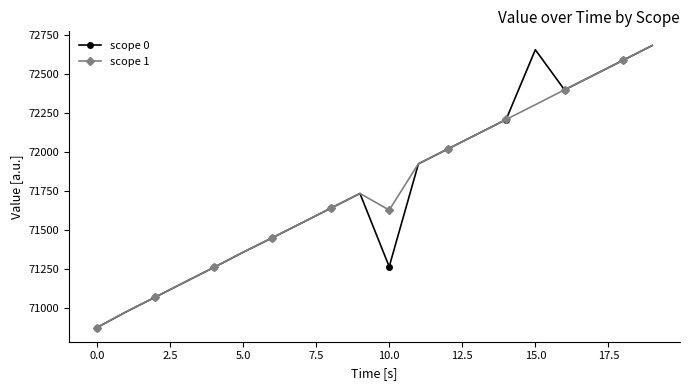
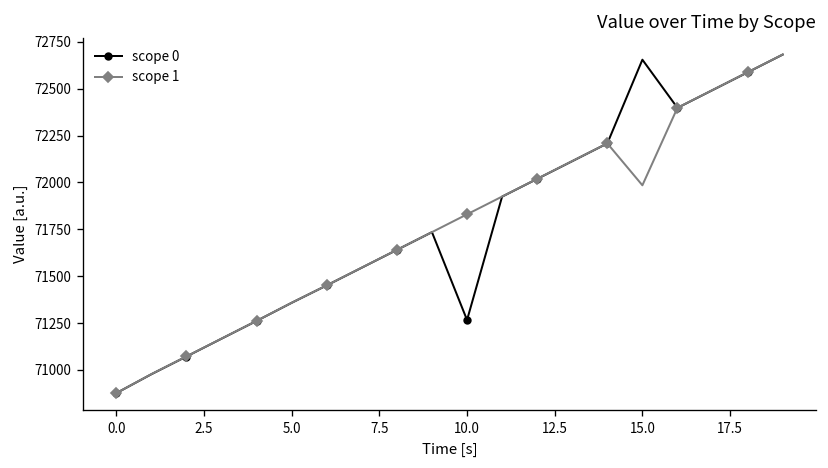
  {
    "scope 0": {
      "10.0": 71270,
      "15.0": 72660
    },
    "scope 1": {
-     "10.0": 71630,
-     "15.0": 72300
+     "10.0": 71830,
+     "15.0": 71980
    }
  }
